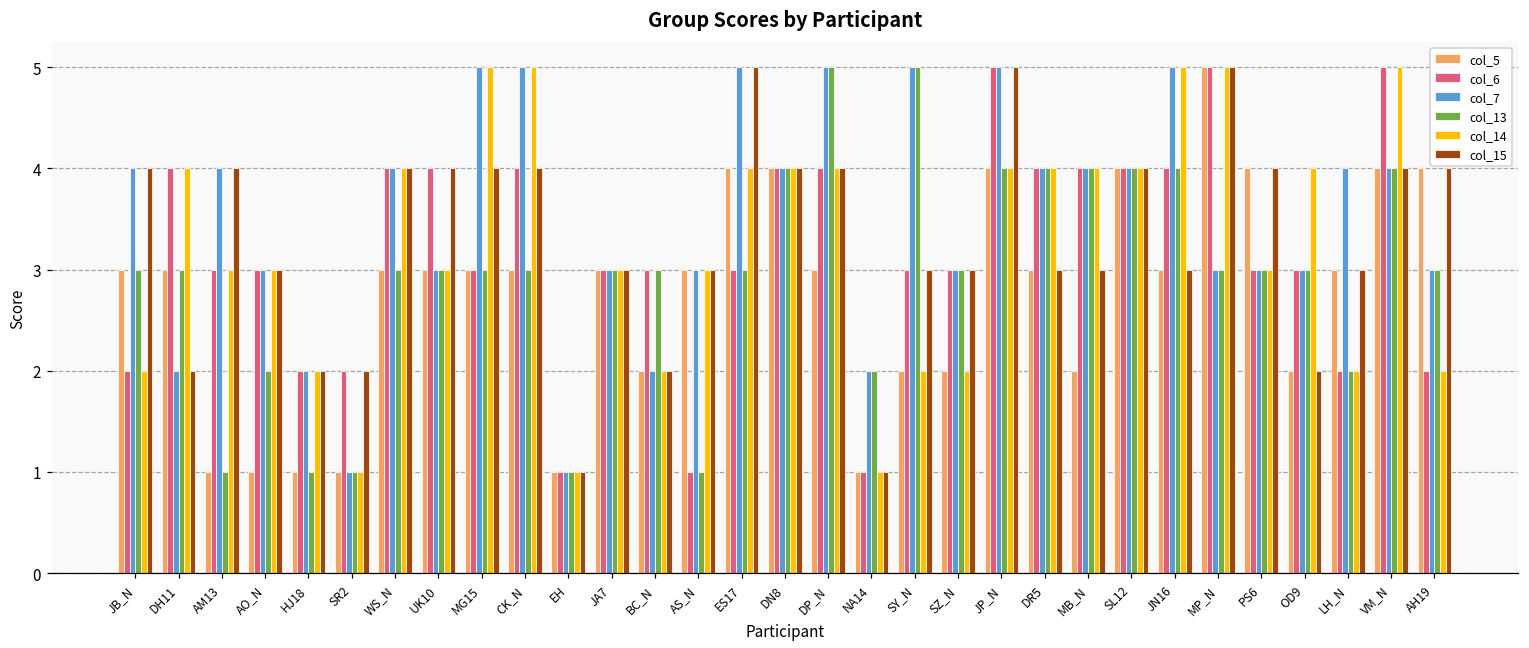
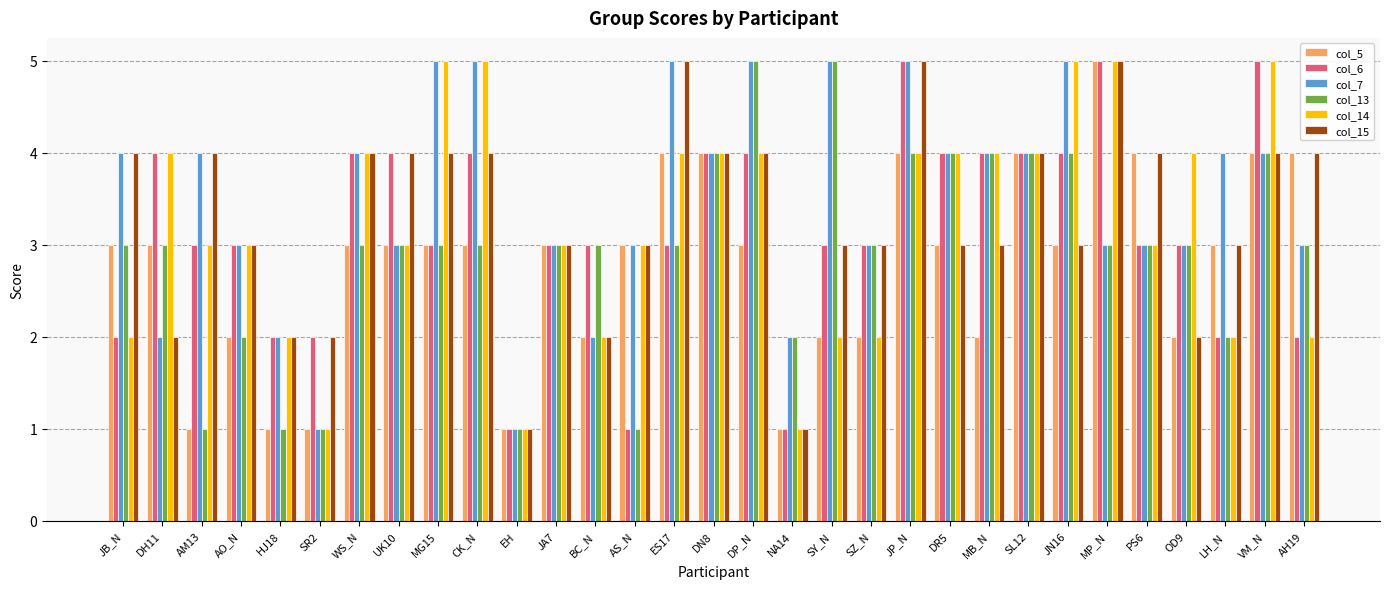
  {
    "col_5": {
      "JB_N": 3,
      "DH11": 3,
      "AM13": 1,
-     "AO_N": 1,
+     "AO_N": 2,
      "HJ18": 1,
      "SR2": 1,
      "WS_N": 3,
      "UK10": 3,
      "MG15": 3,
      "CK_N": 3,
      "EH": 1,
      "JA7": 3,
      "BC_N": 2,
      "AS_N": 3,
      "ES17": 4,
      "DN8": 4,
      "DP_N": 3,
      "NA14": 1,
      "SY_N": 2,
      "SZ_N": 2,
      "JP_N": 4,
      "DR5": 3,
      "MB_N": 2,
      "SL12": 4,
      "JN16": 3,
      "MP_N": 5,
      "PS6": 4,
      "OD9": 2,
      "LH_N": 3,
      "VM_N": 4,
      "AH19": 4
    },
    "col_6": {
      "JB_N": 2,
      "DH11": 4,
      "AM13": 3,
      "AO_N": 3,
      "HJ18": 2,
      "SR2": 2,
      "WS_N": 4,
      "UK10": 4,
      "MG15": 3,
      "CK_N": 4,
      "EH": 1,
      "JA7": 3,
      "BC_N": 3,
      "AS_N": 1,
      "ES17": 3,
      "DN8": 4,
      "DP_N": 4,
      "NA14": 1,
      "SY_N": 3,
      "SZ_N": 3,
      "JP_N": 5,
      "DR5": 4,
      "MB_N": 4,
      "SL12": 4,
      "JN16": 4,
      "MP_N": 5,
      "PS6": 3,
      "OD9": 3,
      "LH_N": 2,
      "VM_N": 5,
      "AH19": 2
    },
    "col_7": {
      "JB_N": 4,
      "DH11": 2,
      "AM13": 4,
      "AO_N": 3,
      "HJ18": 2,
      "SR2": 1,
      "WS_N": 4,
      "UK10": 3,
      "MG15": 5,
      "CK_N": 5,
      "EH": 1,
      "JA7": 3,
      "BC_N": 2,
      "AS_N": 3,
      "ES17": 5,
      "DN8": 4,
      "DP_N": 5,
      "NA14": 2,
      "SY_N": 5,
      "SZ_N": 3,
      "JP_N": 5,
      "DR5": 4,
      "MB_N": 4,
      "SL12": 4,
      "JN16": 5,
      "MP_N": 3,
      "PS6": 3,
      "OD9": 3,
      "LH_N": 4,
      "VM_N": 4,
      "AH19": 3
    },
    "col_13": {
      "JB_N": 3,
      "DH11": 3,
      "AM13": 1,
      "AO_N": 2,
      "HJ18": 1,
      "SR2": 1,
      "WS_N": 3,
      "UK10": 3,
      "MG15": 3,
      "CK_N": 3,
      "EH": 1,
      "JA7": 3,
      "BC_N": 3,
      "AS_N": 1,
      "ES17": 3,
      "DN8": 4,
      "DP_N": 5,
      "NA14": 2,
      "SY_N": 5,
      "SZ_N": 3,
      "JP_N": 4,
      "DR5": 4,
      "MB_N": 4,
      "SL12": 4,
      "JN16": 4,
      "MP_N": 3,
      "PS6": 3,
      "OD9": 3,
      "LH_N": 2,
      "VM_N": 4,
      "AH19": 3
    },
    "col_14": {
      "JB_N": 2,
      "DH11": 4,
      "AM13": 3,
      "AO_N": 3,
      "HJ18": 2,
      "SR2": 1,
      "WS_N": 4,
      "UK10": 3,
      "MG15": 5,
      "CK_N": 5,
      "EH": 1,
      "JA7": 3,
      "BC_N": 2,
      "AS_N": 3,
      "ES17": 4,
      "DN8": 4,
      "DP_N": 4,
      "NA14": 1,
      "SY_N": 2,
      "SZ_N": 2,
      "JP_N": 4,
      "DR5": 4,
      "MB_N": 4,
      "SL12": 4,
      "JN16": 5,
      "MP_N": 5,
      "PS6": 3,
      "OD9": 4,
      "LH_N": 2,
      "VM_N": 5,
      "AH19": 2
    },
    "col_15": {
      "JB_N": 4,
      "DH11": 2,
      "AM13": 4,
      "AO_N": 3,
      "HJ18": 2,
      "SR2": 2,
      "WS_N": 4,
      "UK10": 4,
      "MG15": 4,
      "CK_N": 4,
      "EH": 1,
      "JA7": 3,
      "BC_N": 2,
      "AS_N": 3,
      "ES17": 5,
      "DN8": 4,
      "DP_N": 4,
      "NA14": 1,
      "SY_N": 3,
      "SZ_N": 3,
      "JP_N": 5,
      "DR5": 3,
      "MB_N": 3,
      "SL12": 4,
      "JN16": 3,
      "MP_N": 5,
      "PS6": 4,
      "OD9": 2,
      "LH_N": 3,
      "VM_N": 4,
      "AH19": 4
    }
  }
